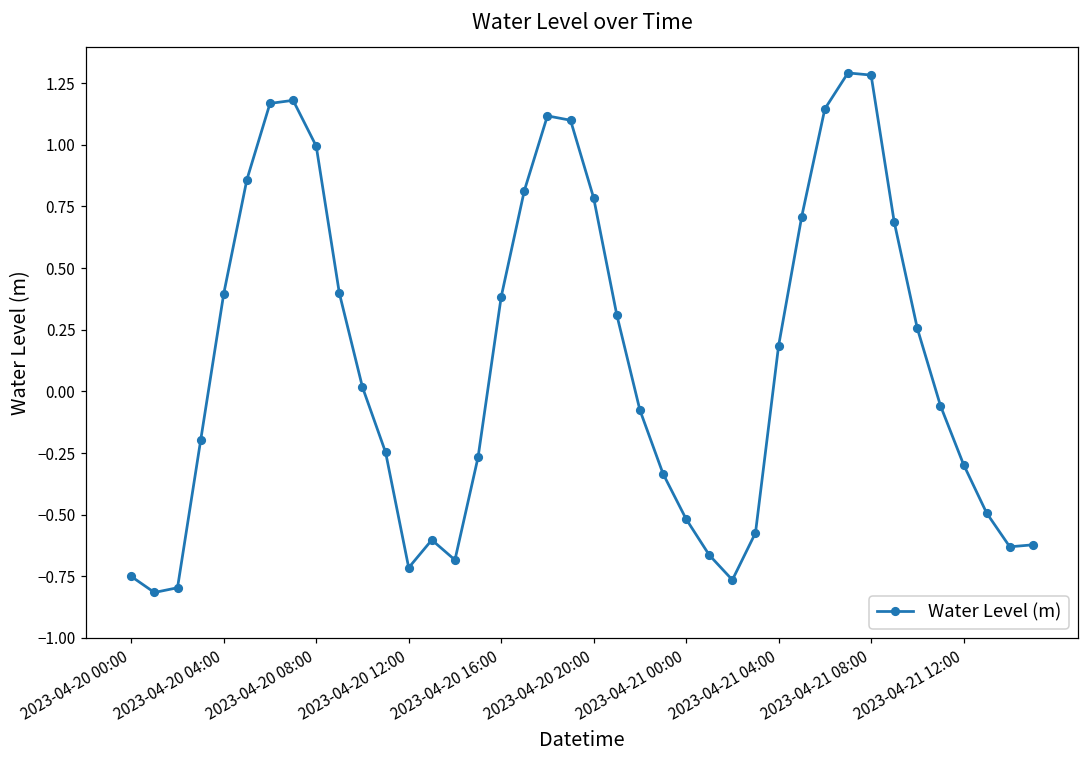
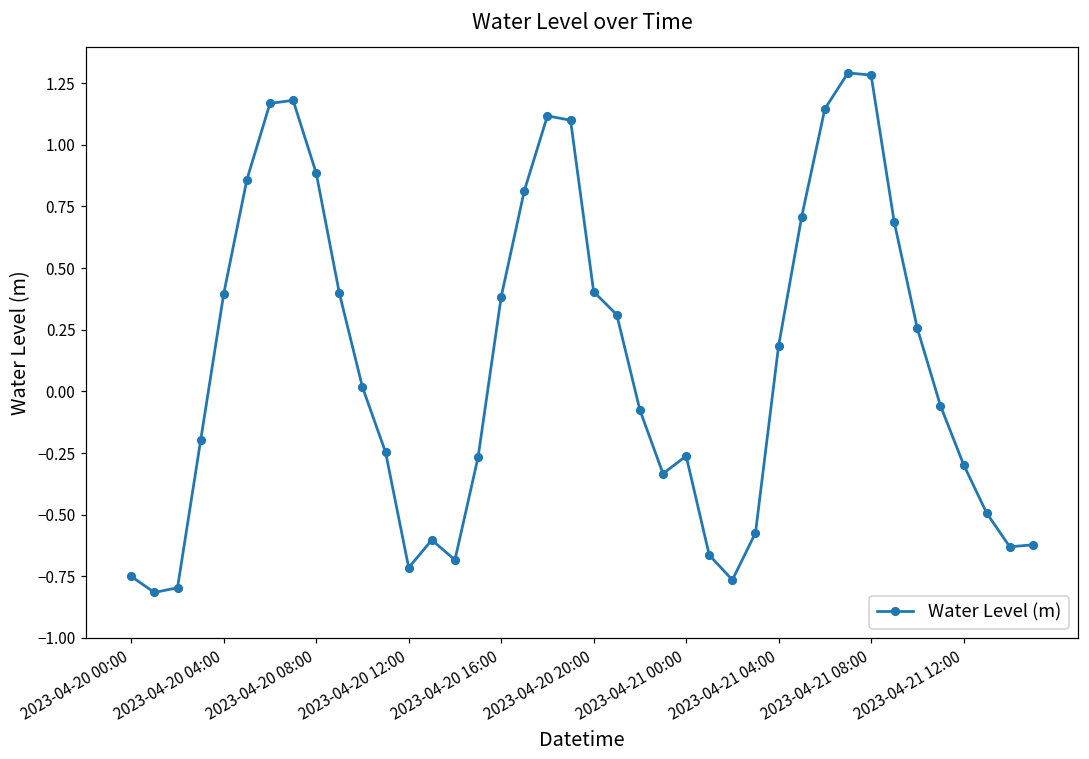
  {
    "2023-04-20 00:00": -0.75,
    "2023-04-20 04:00": 0.40,
-   "2023-04-20 08:00": 0.99,
+   "2023-04-20 08:00": 0.88,
    "2023-04-20 12:00": -0.71,
    "2023-04-20 16:00": 0.38,
-   "2023-04-20 20:00": 0.78,
-   "2023-04-21 00:00": -0.52,
+   "2023-04-20 20:00": 0.40,
+   "2023-04-21 00:00": -0.26,
    "2023-04-21 04:00": 0.19,
    "2023-04-21 08:00": 1.28,
    "2023-04-21 12:00": -0.30
  }
